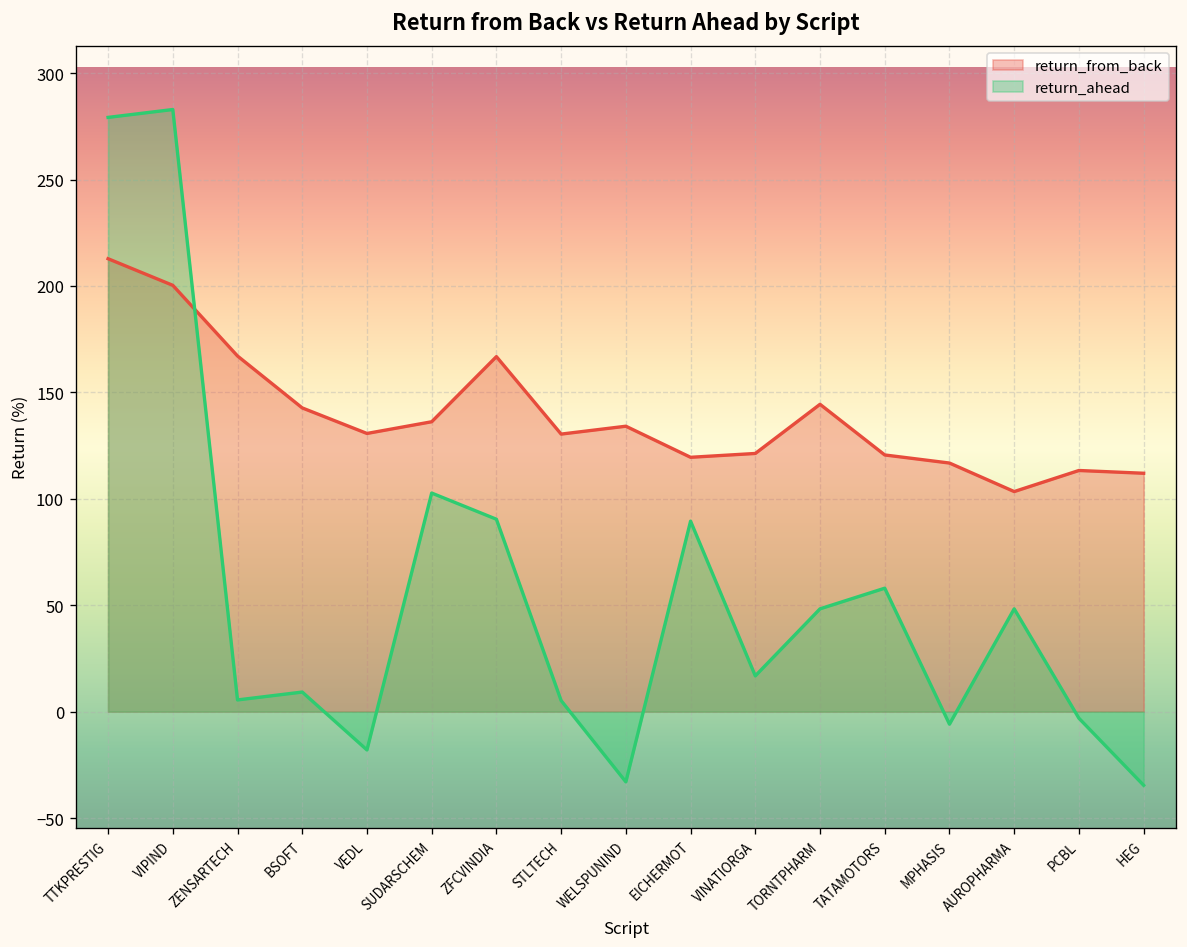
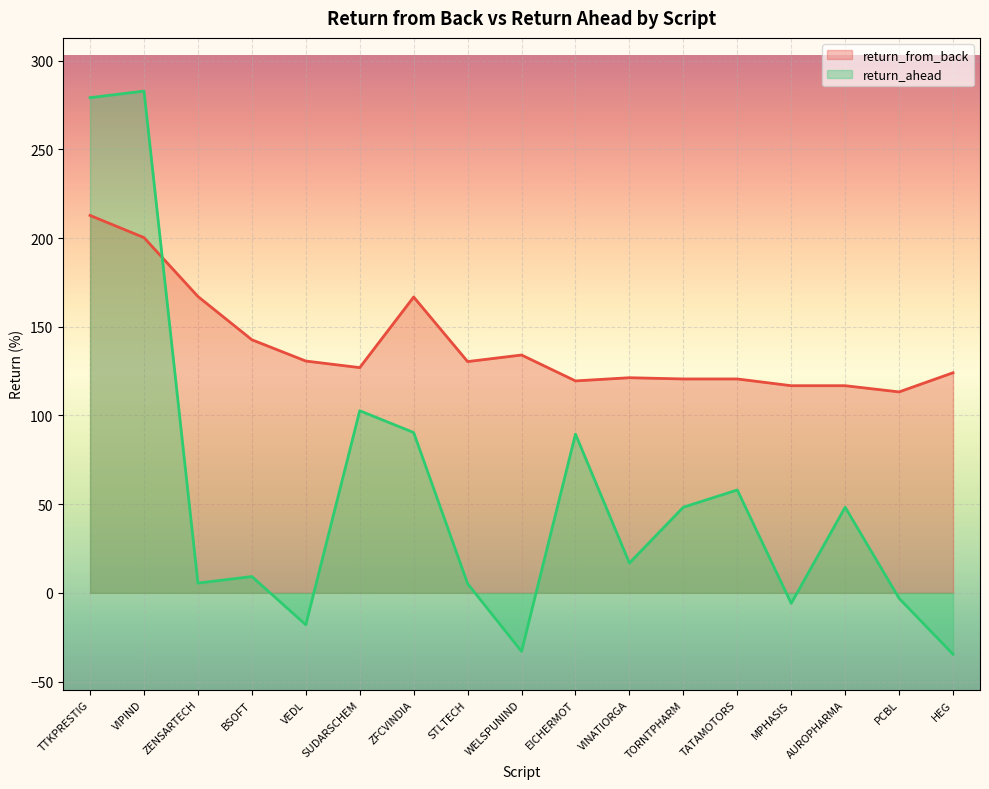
  {
    "return_from_back": {
      "TTKPRESTIG": 213,
      "VIPIND": 200,
      "ZENSARTECH": 167,
      "BSOFT": 143,
      "VEDL": 131,
-     "SUDARSCHEM": 136,
+     "SUDARSCHEM": 127,
      "ZFCVINDIA": 167,
      "STLTECH": 130,
      "WELSPUNIND": 134,
      "EICHERMOT": 120,
      "VINATIORGA": 121,
-     "TORNTPHARM": 144,
+     "TORNTPHARM": 121,
      "TATAMOTORS": 121,
      "MPHASIS": 117,
-     "AUROPHARMA": 103,
+     "AUROPHARMA": 117,
      "PCBL": 113,
-     "HEG": 112
+     "HEG": 124
    }
  }
